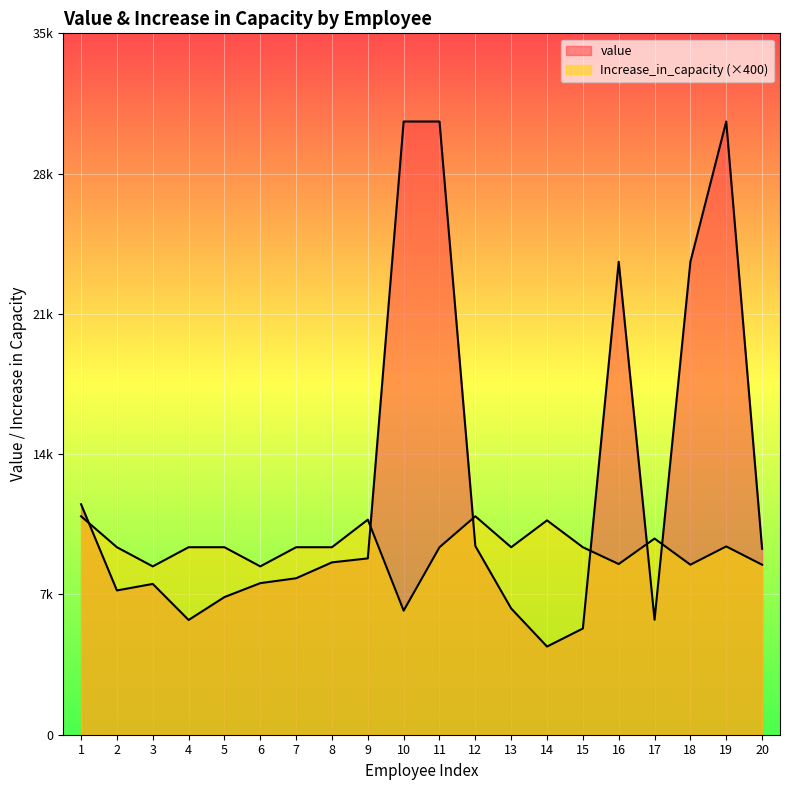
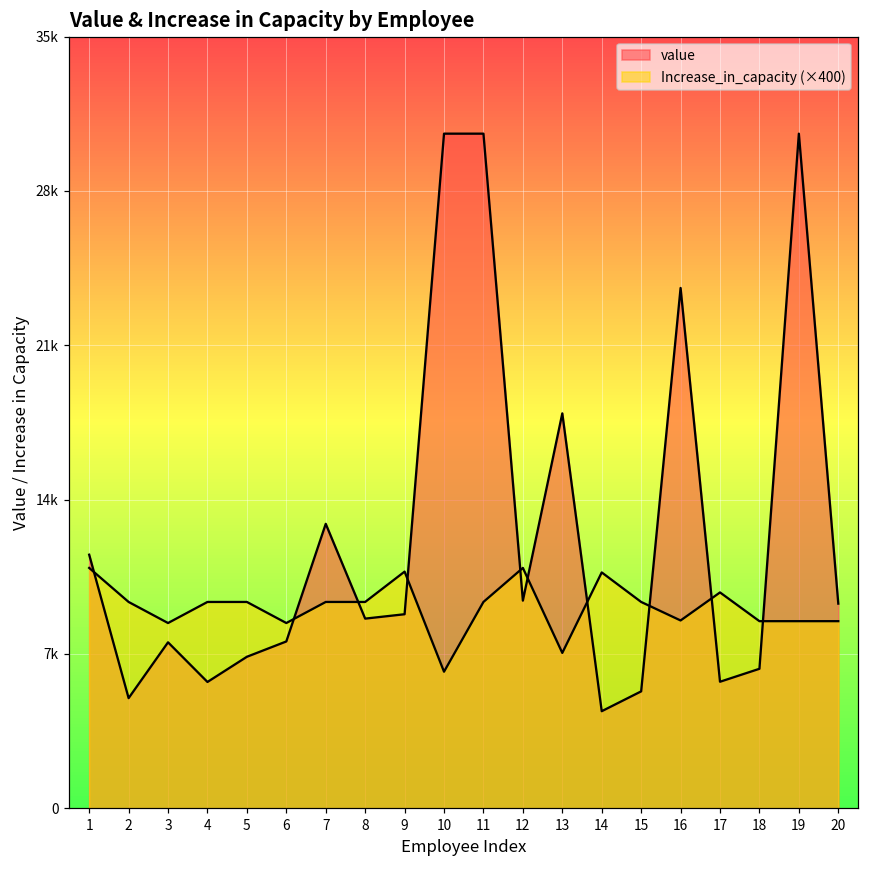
  {
    "value": {
      "1": 11500,
-     "2": 7200,
+     "2": 5000,
      "3": 7500,
      "4": 5700,
      "5": 6900,
      "6": 7600,
-     "7": 7800,
+     "7": 12900,
      "8": 8600,
      "9": 8800,
      "10": 30600,
      "11": 30600,
      "12": 9400,
-     "13": 6300,
+     "13": 17900,
      "14": 4400,
      "15": 5300,
      "16": 23600,
      "17": 5700,
-     "18": 23600,
+     "18": 6300,
      "19": 30600,
      "20": 9300
    },
    "Increase_in_capacity (×400)": {
      "1": 10900,
      "2": 9400,
      "3": 8400,
      "4": 9400,
      "5": 9400,
      "6": 8400,
      "7": 9400,
      "8": 9400,
      "9": 10700,
      "10": 6200,
      "11": 9400,
      "12": 10900,
-     "13": 9400,
+     "13": 7000,
      "14": 10700,
      "15": 9400,
      "16": 8500,
      "17": 9800,
      "18": 8500,
-     "19": 9400,
+     "19": 8500,
      "20": 8500
    }
  }
